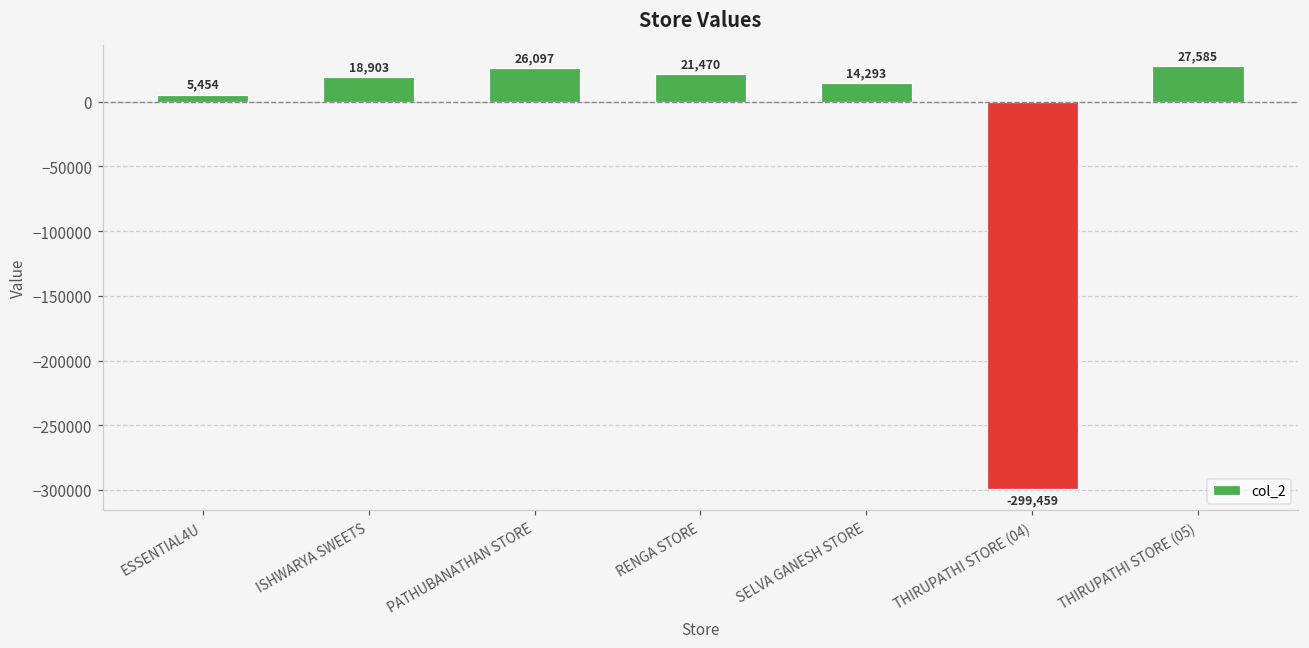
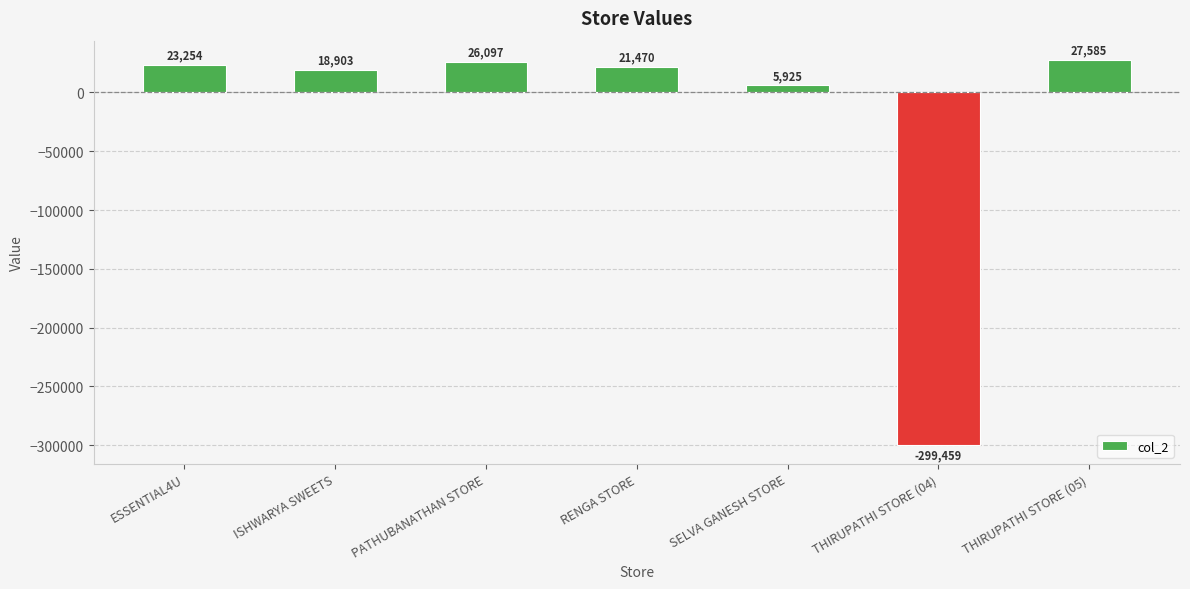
  {
-   "ESSENTIAL4U": "5,454",
+   "ESSENTIAL4U": "23,254",
    "ISHWARYA SWEETS": "18,903",
    "PATHUBANATHAN STORE": "26,097",
    "RENGA STORE": "21,470",
-   "SELVA GANESH STORE": "14,293",
+   "SELVA GANESH STORE": "5,925",
    "THIRUPATHI STORE (04)": "-299,459",
    "THIRUPATHI STORE (05)": "27,585"
  }
